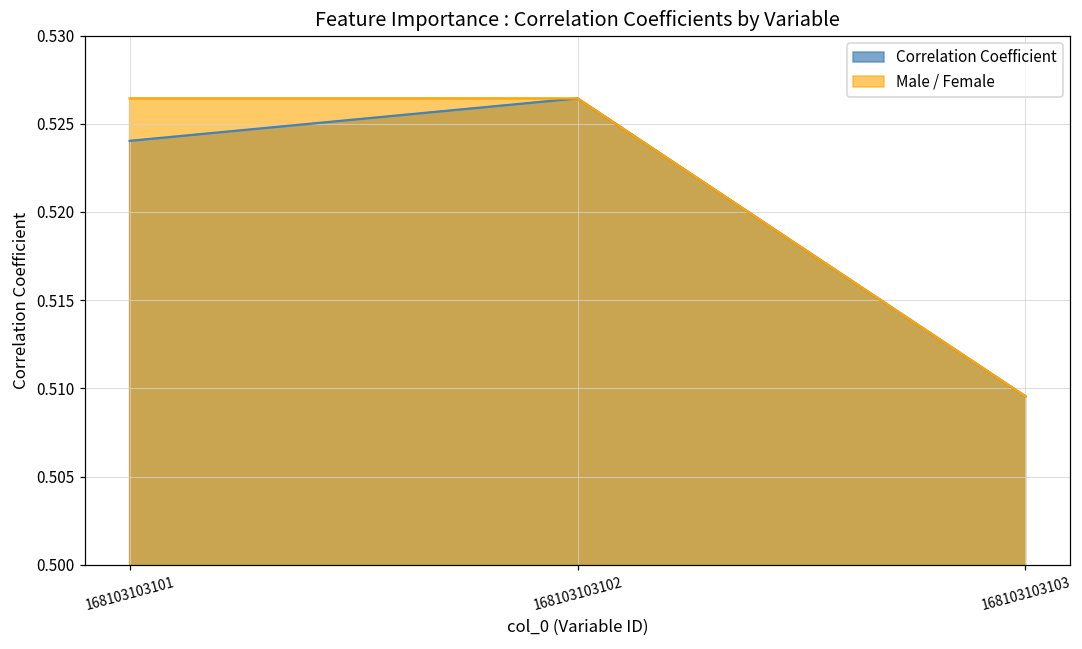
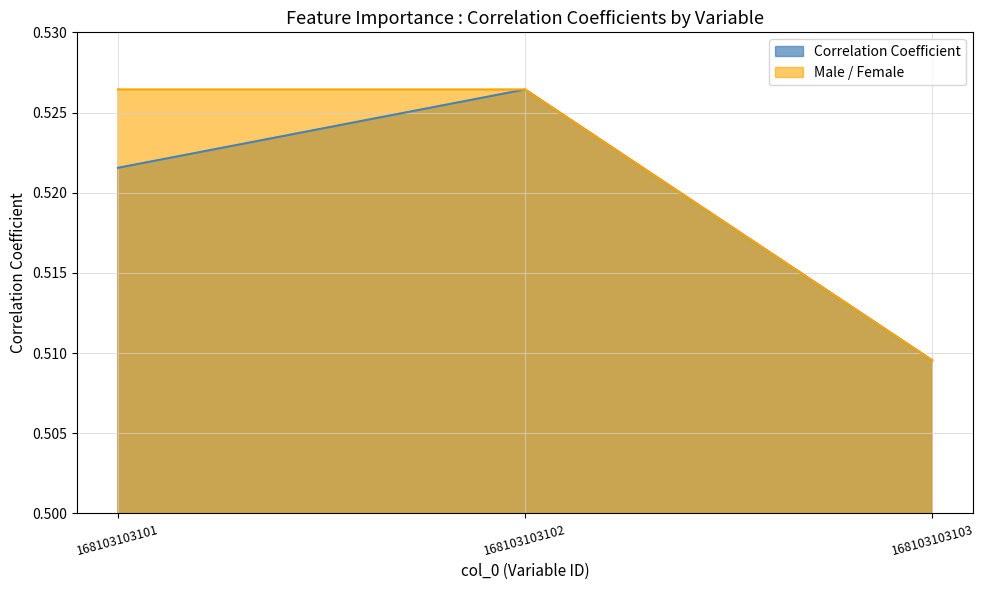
  {
    "Correlation Coefficient": {
-     "168103103101": 0.5240
+     "168103103101": 0.5216
    },
    "Male / Female": {
      "168103103101": 0.5264
    }
  }
